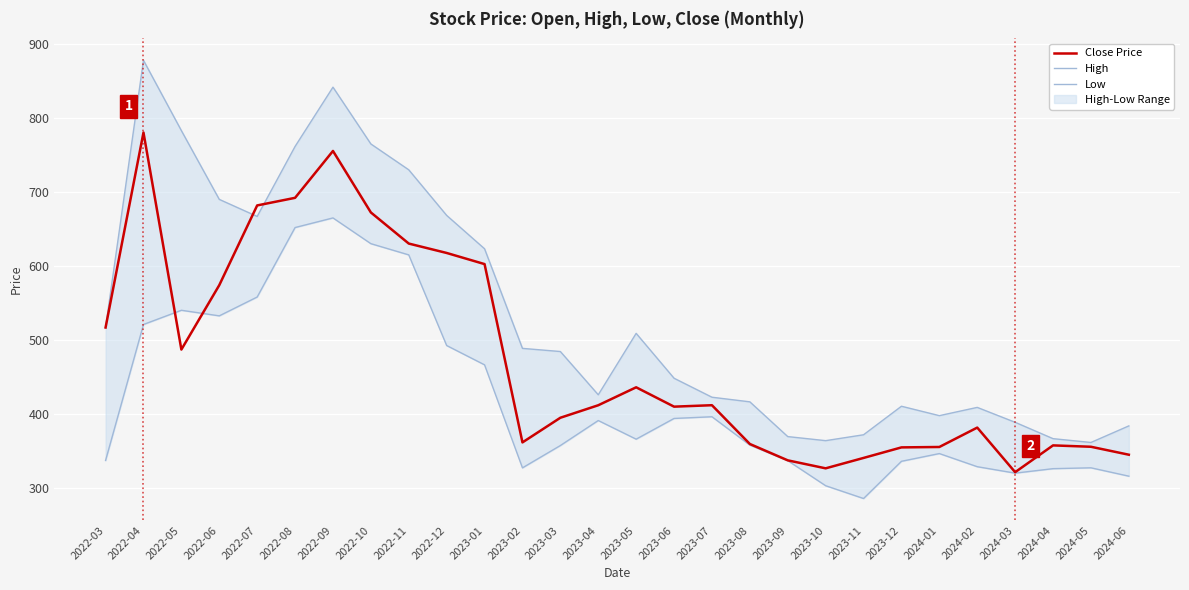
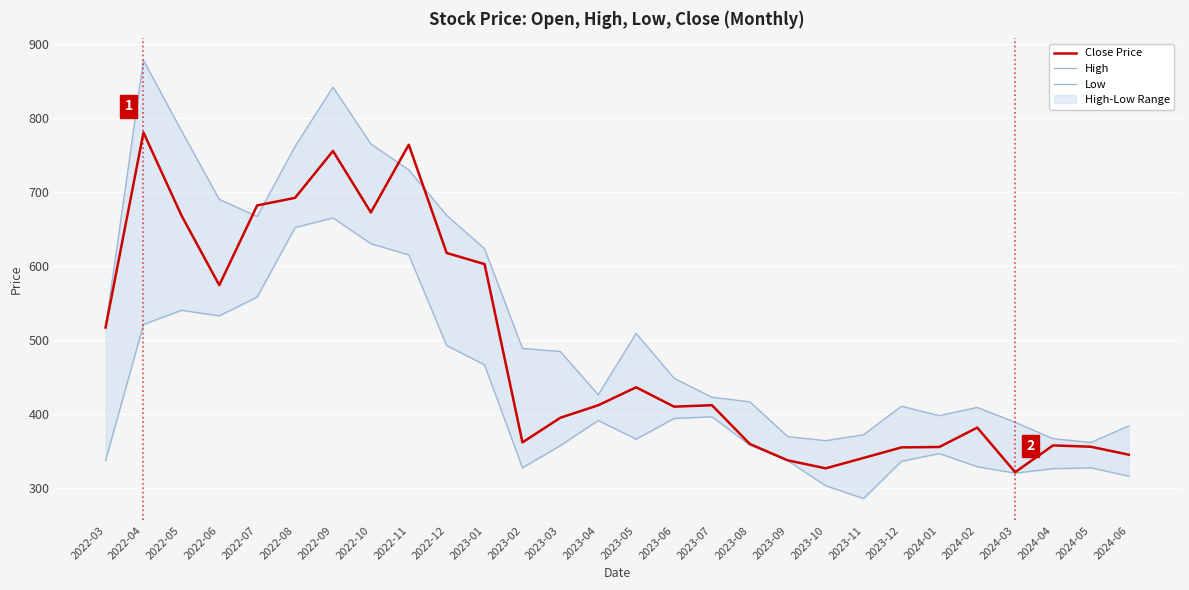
  {
    "Close Price": {
-     "2022-05": 490,
+     "2022-05": 670,
      "2022-06": 570,
      "2022-07": 680,
      "2022-08": 690,
      "2022-09": 760,
      "2022-10": 670,
-     "2022-11": 630,
+     "2022-11": 760,
      "2022-12": 620,
      "2023-01": 600,
      "2023-02": 360,
      "2023-03": 390,
      "2023-04": 410,
      "2023-05": 440,
      "2023-06": 410,
      "2023-07": 410,
      "2023-10": 330,
      "2023-11": 340,
      "2023-12": 350,
      "2024-01": 360,
      "2024-02": 380,
      "2024-05": 360,
      "2024-06": 350
    }
  }
